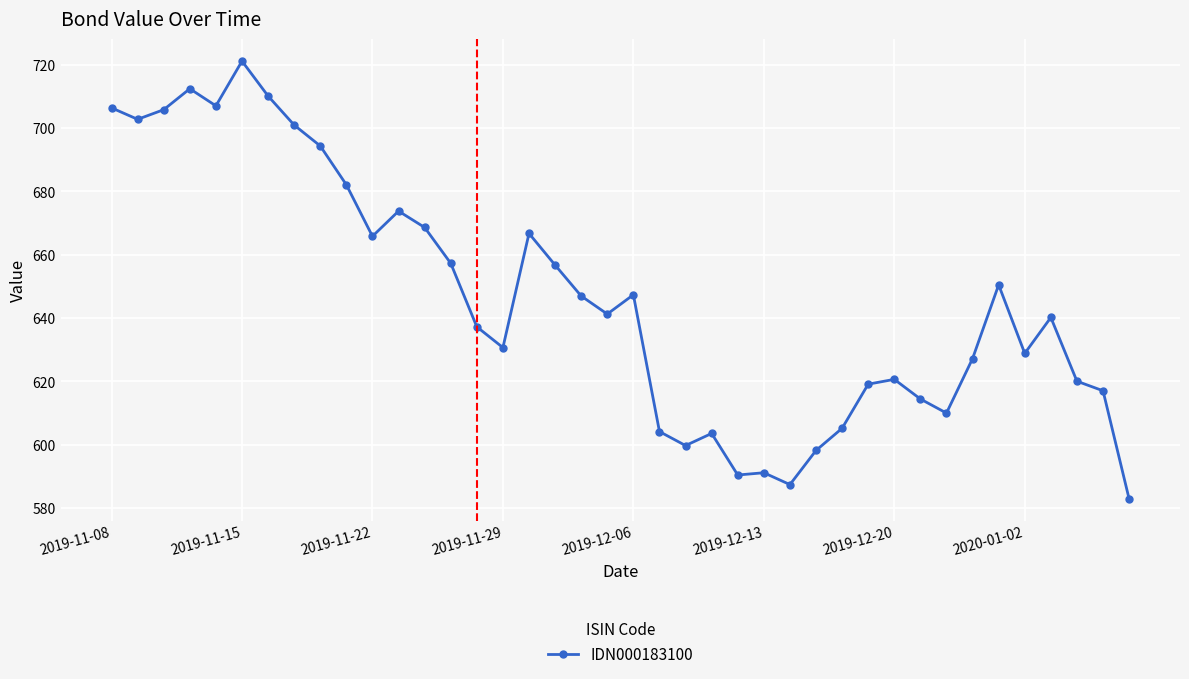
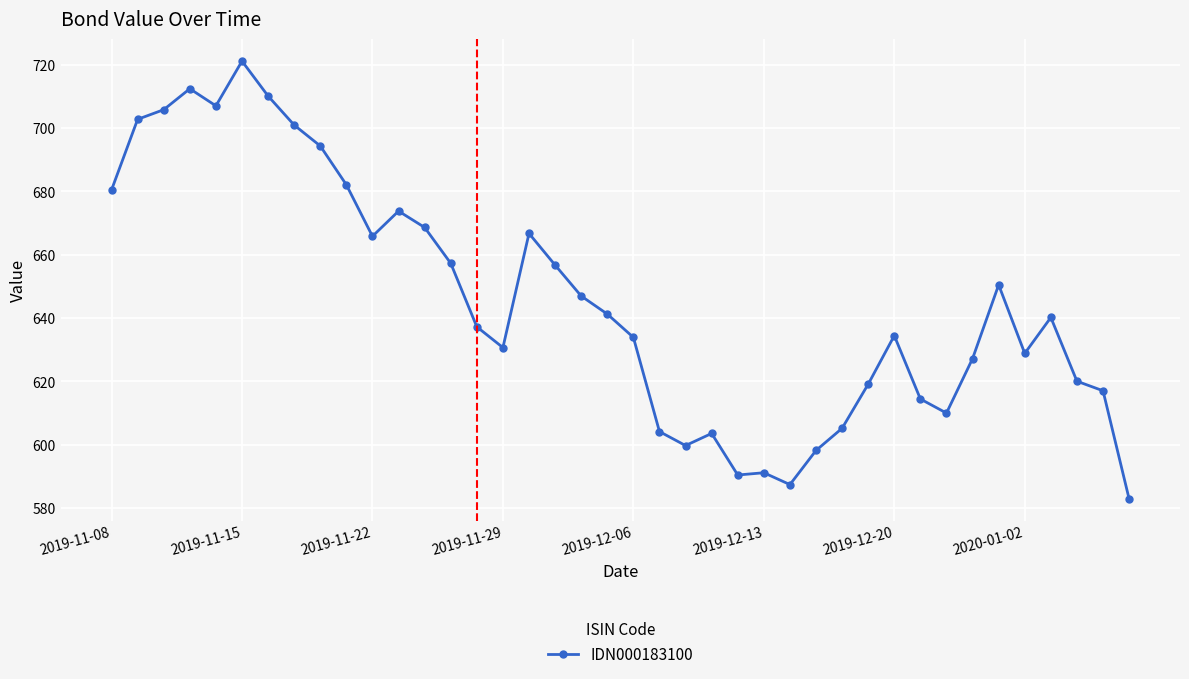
  {
-   "2019-11-08": 706,
+   "2019-11-08": 680,
    "2019-11-15": 721,
    "2019-11-22": 666,
    "2019-11-29": 631,
-   "2019-12-06": 647,
+   "2019-12-06": 634,
    "2019-12-13": 591,
-   "2019-12-20": 621,
+   "2019-12-20": 634,
    "2020-01-02": 629
  }
